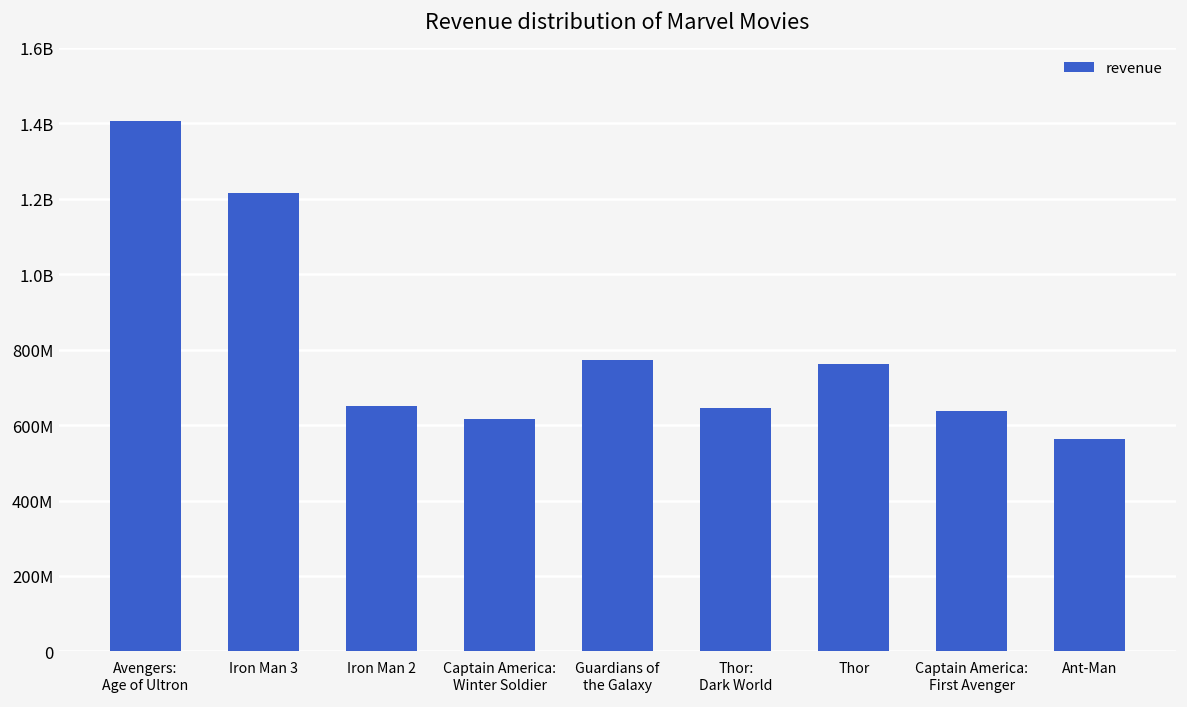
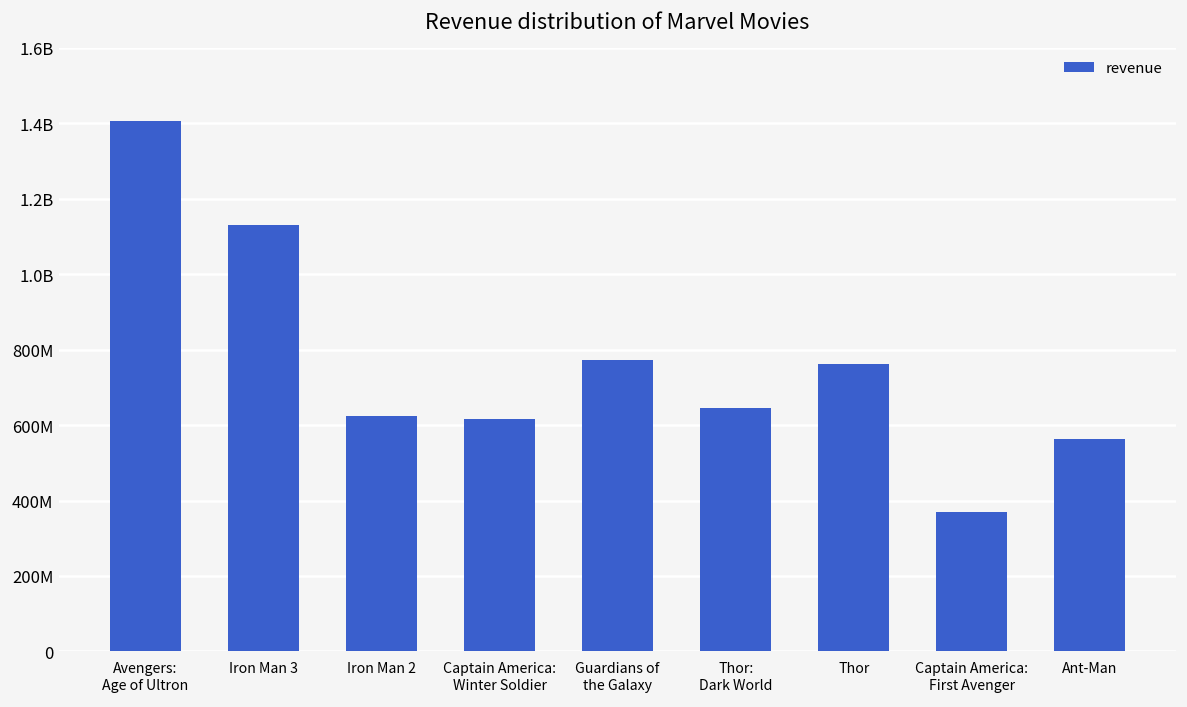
  {
    "Avengers: Age of Ultron": 1410000000,
-   "Iron Man 3": 1220000000,
-   "Iron Man 2": 650000000,
+   "Iron Man 3": 1130000000,
+   "Iron Man 2": 620000000,
    "Captain America: Winter Soldier": 620000000,
    "Guardians of the Galaxy": 770000000,
    "Thor: Dark World": 640000000,
    "Thor": 760000000,
-   "Captain America: First Avenger": 640000000,
+   "Captain America: First Avenger": 370000000,
    "Ant-Man": 560000000
  }
